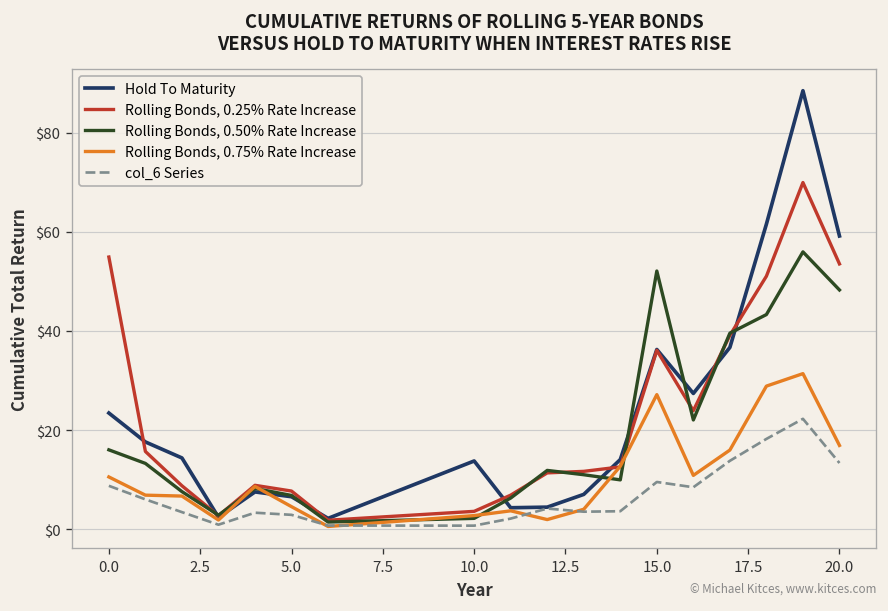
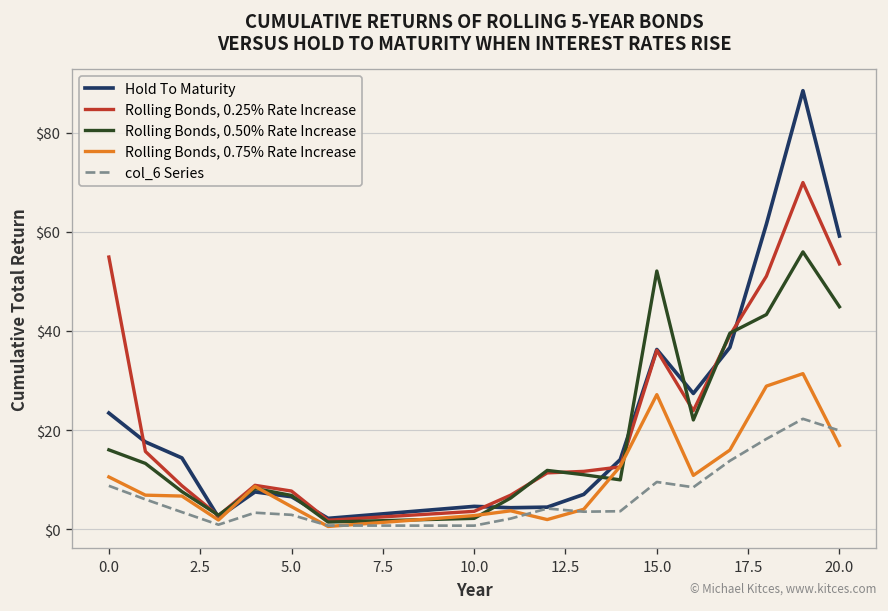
  {
    "Hold To Maturity": {
      "0.0": "$23",
-     "10.0": "$14",
+     "10.0": "$5",
      "20.0": "$59"
    },
    "Rolling Bonds, 0.25% Rate Increase": {
      "0.0": "$55",
      "5.0": "$8",
      "10.0": "$4",
      "20.0": "$54"
    },
    "Rolling Bonds, 0.50% Rate Increase": {
      "0.0": "$16",
      "15.0": "$52",
-     "20.0": "$48"
+     "20.0": "$45"
    },
    "Rolling Bonds, 0.75% Rate Increase": {
      "0.0": "$11",
      "5.0": "$5",
      "15.0": "$27",
      "20.0": "$17"
    },
    "col_6 Series": {
      "0.0": "$9",
      "5.0": "$3",
      "10.0": "$1",
      "15.0": "$10",
-     "20.0": "$13"
+     "20.0": "$20"
    }
  }
